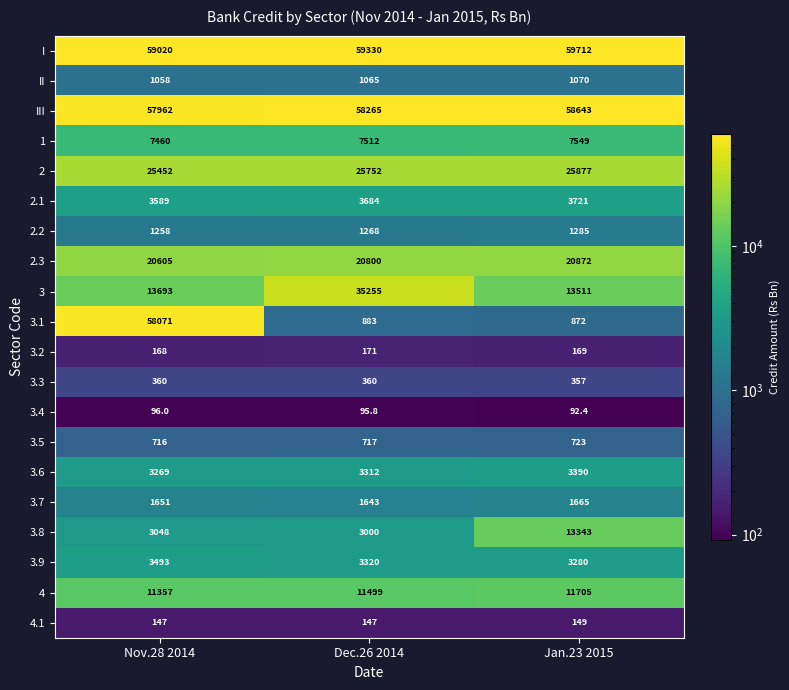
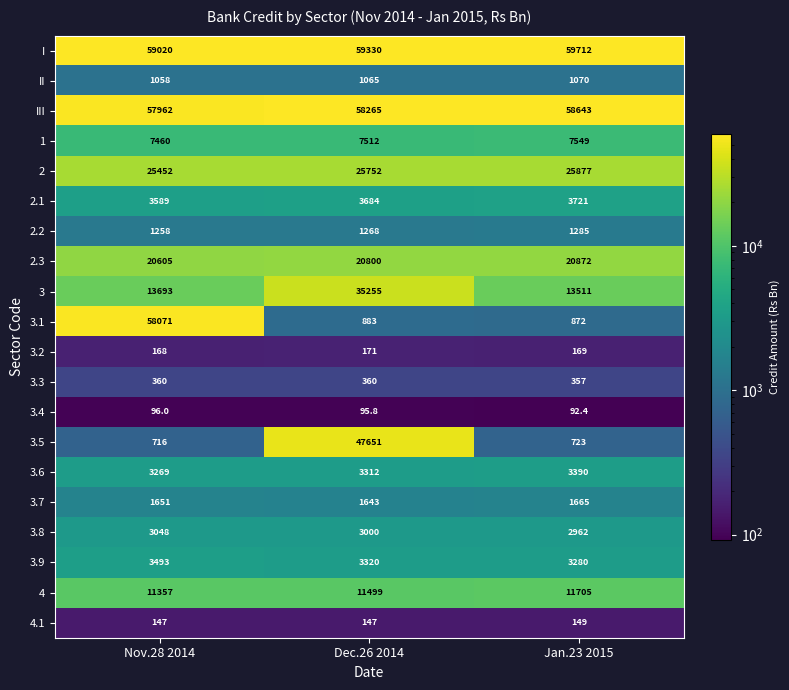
  {
    "I": {
      "Nov.28 2014": 59020,
      "Dec.26 2014": 59330,
      "Jan.23 2015": 59712
    },
    "II": {
      "Nov.28 2014": 1058,
      "Dec.26 2014": 1065,
      "Jan.23 2015": 1070
    },
    "III": {
      "Nov.28 2014": 57962,
      "Dec.26 2014": 58265,
      "Jan.23 2015": 58643
    },
    "1": {
      "Nov.28 2014": 7460,
      "Dec.26 2014": 7512,
      "Jan.23 2015": 7549
    },
    "2": {
      "Nov.28 2014": 25452,
      "Dec.26 2014": 25752,
      "Jan.23 2015": 25877
    },
    "2.1": {
      "Nov.28 2014": 3589,
      "Dec.26 2014": 3684,
      "Jan.23 2015": 3721
    },
    "2.2": {
      "Nov.28 2014": 1258,
      "Dec.26 2014": 1268,
      "Jan.23 2015": 1285
    },
    "2.3": {
      "Nov.28 2014": 20605,
      "Dec.26 2014": 20800,
      "Jan.23 2015": 20872
    },
    "3": {
      "Nov.28 2014": 13693,
      "Dec.26 2014": 35255,
      "Jan.23 2015": 13511
    },
    "3.1": {
      "Nov.28 2014": 58071,
      "Dec.26 2014": 883,
      "Jan.23 2015": 872
    },
    "3.2": {
      "Nov.28 2014": 168,
      "Dec.26 2014": 171,
      "Jan.23 2015": 169
    },
    "3.3": {
      "Nov.28 2014": 360,
      "Dec.26 2014": 360,
      "Jan.23 2015": 357
    },
    "3.4": {
      "Nov.28 2014": 96.0,
      "Dec.26 2014": 95.8,
      "Jan.23 2015": 92.4
    },
    "3.5": {
      "Nov.28 2014": 716,
-     "Dec.26 2014": 717,
+     "Dec.26 2014": 47651,
      "Jan.23 2015": 723
    },
    "3.6": {
      "Nov.28 2014": 3269,
      "Dec.26 2014": 3312,
      "Jan.23 2015": 3390
    },
    "3.7": {
      "Nov.28 2014": 1651,
      "Dec.26 2014": 1643,
      "Jan.23 2015": 1665
    },
    "3.8": {
      "Nov.28 2014": 3048,
      "Dec.26 2014": 3000,
-     "Jan.23 2015": 13343
+     "Jan.23 2015": 2962
    },
    "3.9": {
      "Nov.28 2014": 3493,
      "Dec.26 2014": 3320,
      "Jan.23 2015": 3280
    },
    "4": {
      "Nov.28 2014": 11357,
      "Dec.26 2014": 11499,
      "Jan.23 2015": 11705
    },
    "4.1": {
      "Nov.28 2014": 147,
      "Dec.26 2014": 147,
      "Jan.23 2015": 149
    }
  }
